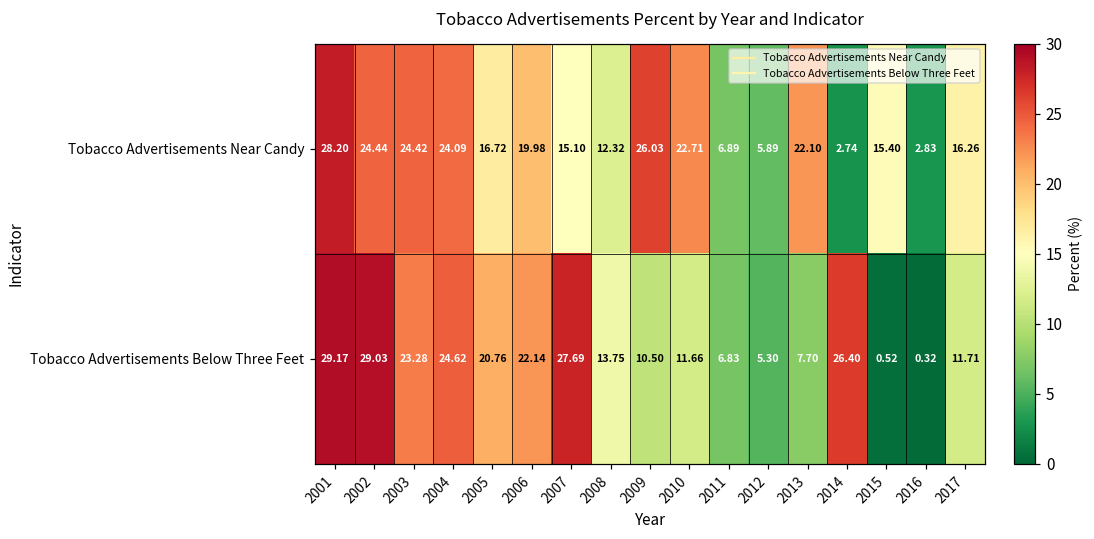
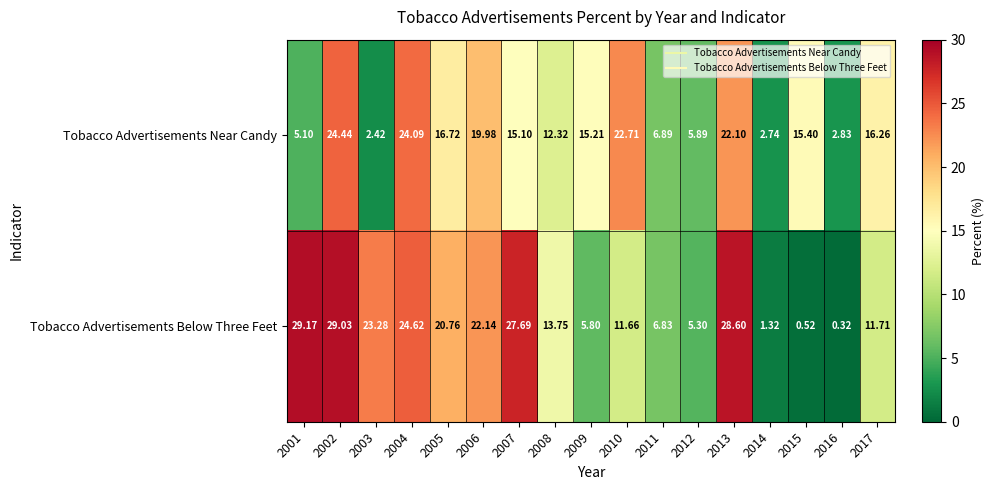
  {
    "Tobacco Advertisements Near Candy": {
-     "2001": 28.20,
+     "2001": 5.10,
      "2002": 24.44,
-     "2003": 24.42,
+     "2003": 2.42,
      "2004": 24.09,
      "2005": 16.72,
      "2006": 19.98,
      "2007": 15.10,
      "2008": 12.32,
-     "2009": 26.03,
+     "2009": 15.21,
      "2010": 22.71,
      "2011": 6.89,
      "2012": 5.89,
      "2013": 22.10,
      "2014": 2.74,
      "2015": 15.40,
      "2016": 2.83,
      "2017": 16.26
    },
    "Tobacco Advertisements Below Three Feet": {
      "2001": 29.17,
      "2002": 29.03,
      "2003": 23.28,
      "2004": 24.62,
      "2005": 20.76,
      "2006": 22.14,
      "2007": 27.69,
      "2008": 13.75,
-     "2009": 10.50,
+     "2009": 5.80,
      "2010": 11.66,
      "2011": 6.83,
      "2012": 5.30,
-     "2013": 7.70,
-     "2014": 26.40,
+     "2013": 28.60,
+     "2014": 1.32,
      "2015": 0.52,
      "2016": 0.32,
      "2017": 11.71
    }
  }
